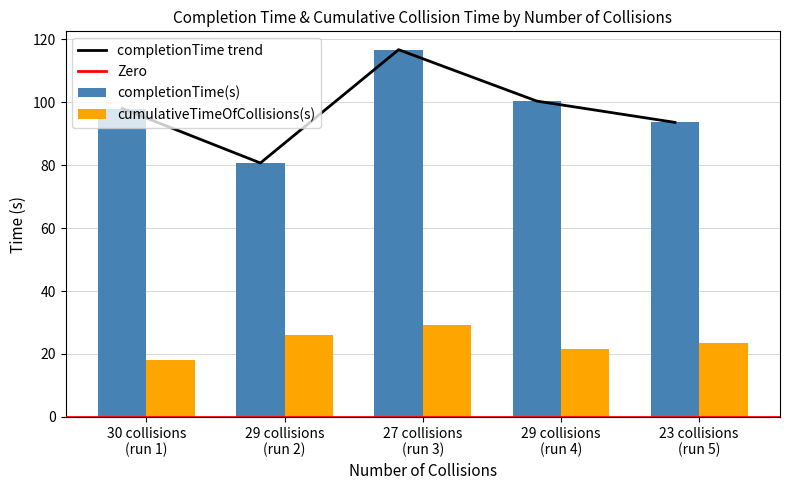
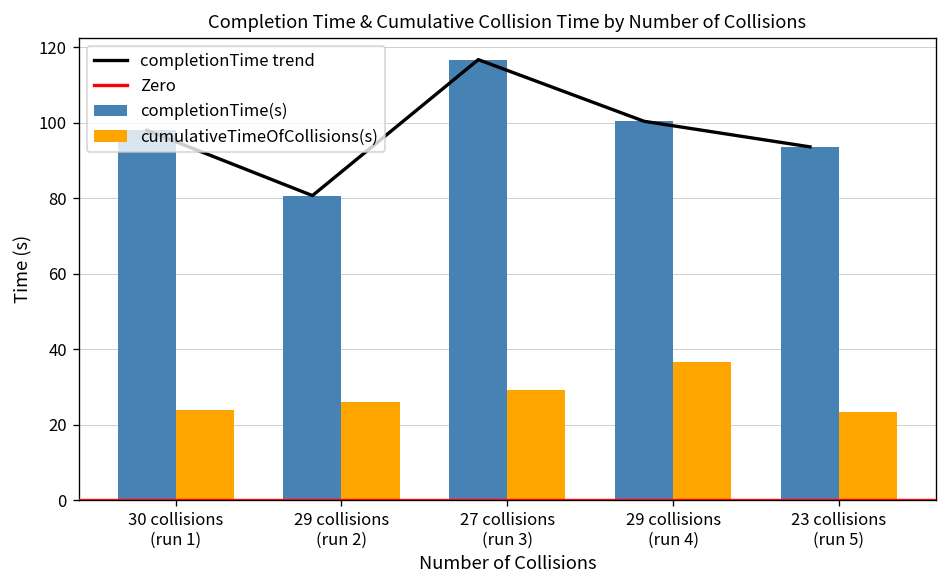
  {
    "completionTime(s)": {
      "29 collisions (run 2)": 81,
      "27 collisions (run 3)": 117,
      "29 collisions (run 4)": 100,
      "23 collisions (run 5)": 94
    },
    "cumulativeTimeOfCollisions(s)": {
-     "30 collisions (run 1)": 18,
+     "30 collisions (run 1)": 24,
      "29 collisions (run 2)": 26,
      "27 collisions (run 3)": 29,
-     "29 collisions (run 4)": 22,
+     "29 collisions (run 4)": 37,
      "23 collisions (run 5)": 23
    }
  }
